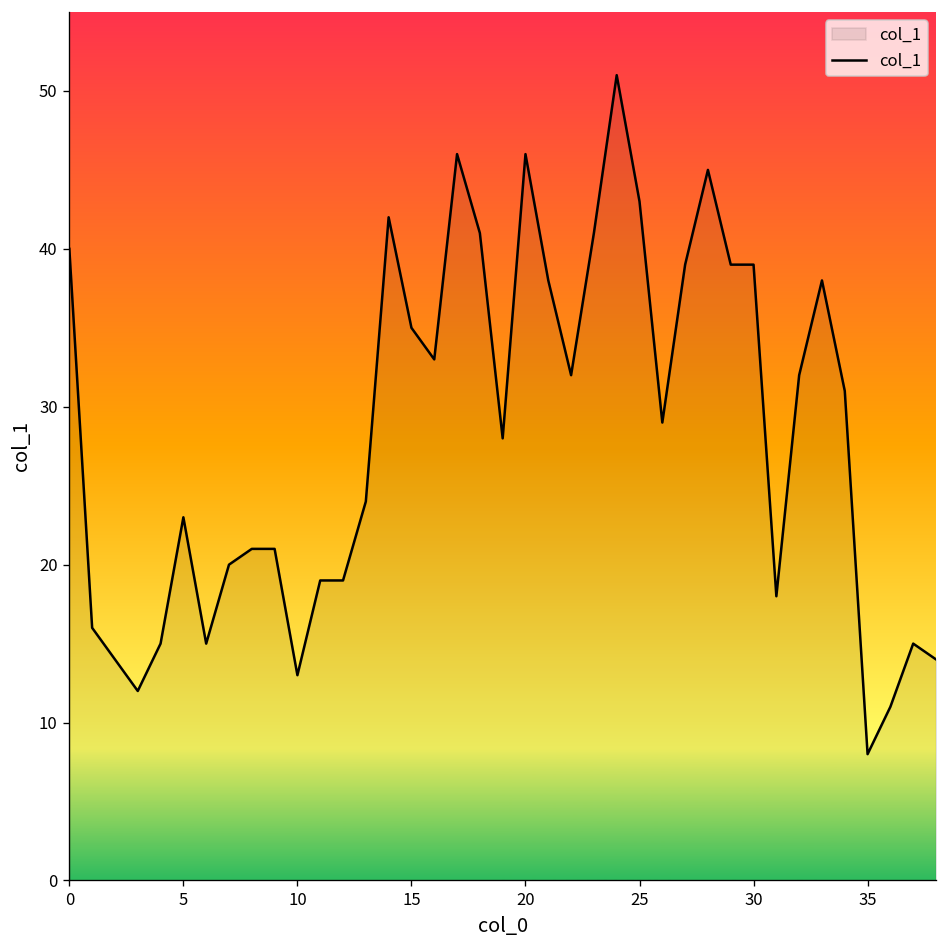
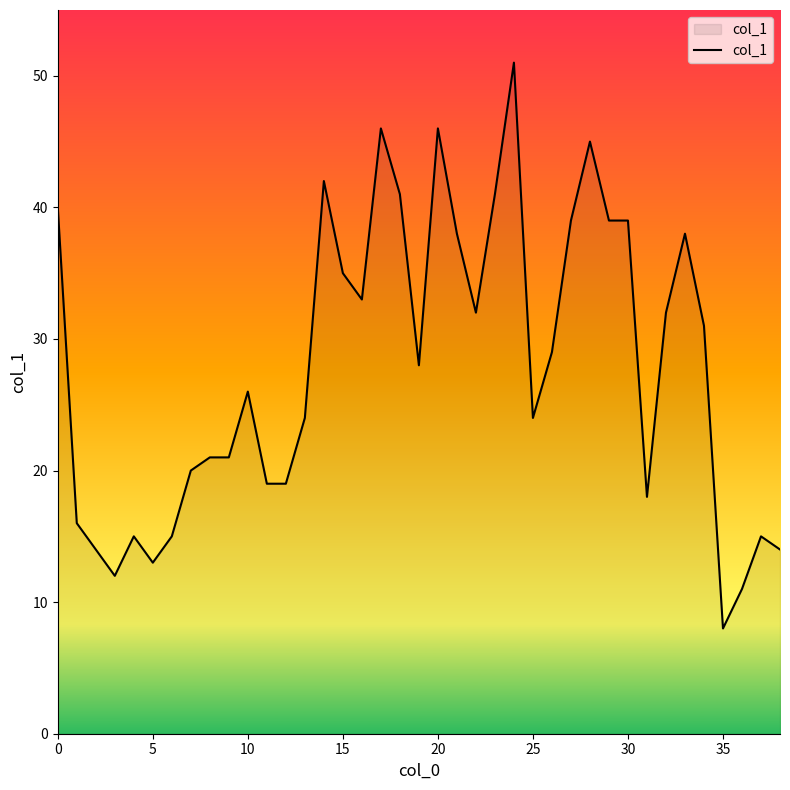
  {
    "0": 40,
-   "5": 23,
-   "10": 13,
+   "5": 13,
+   "10": 26,
    "15": 35,
    "20": 46,
-   "25": 43,
+   "25": 24,
    "30": 39,
    "35": 8
  }
